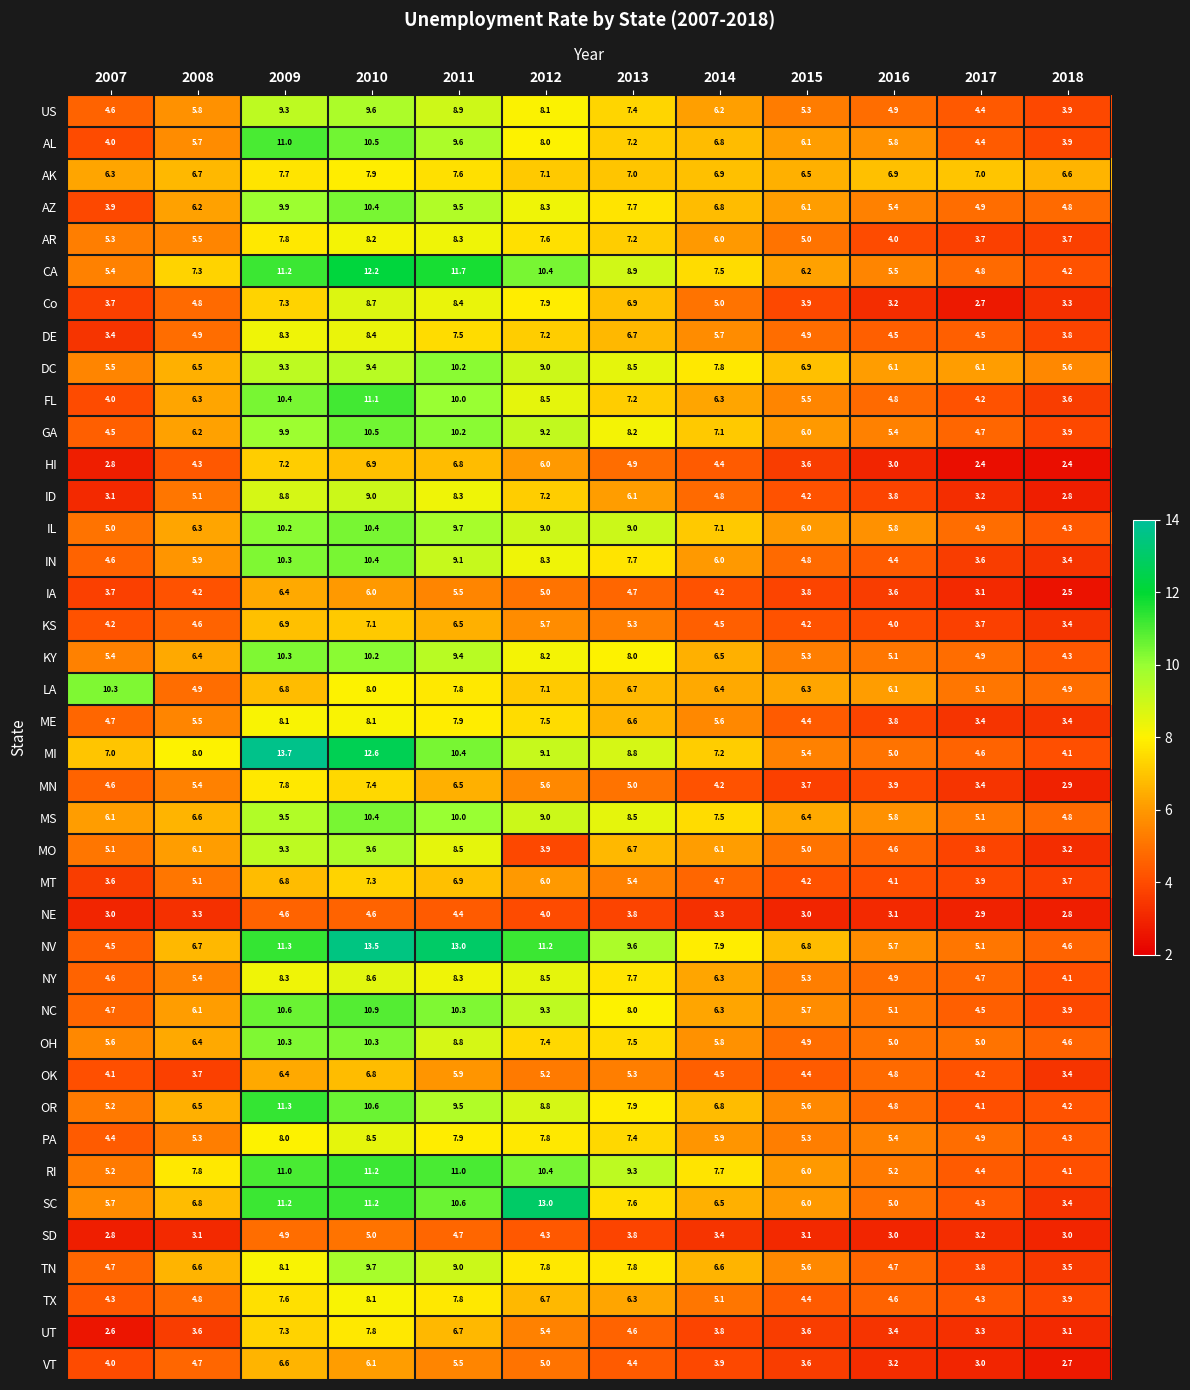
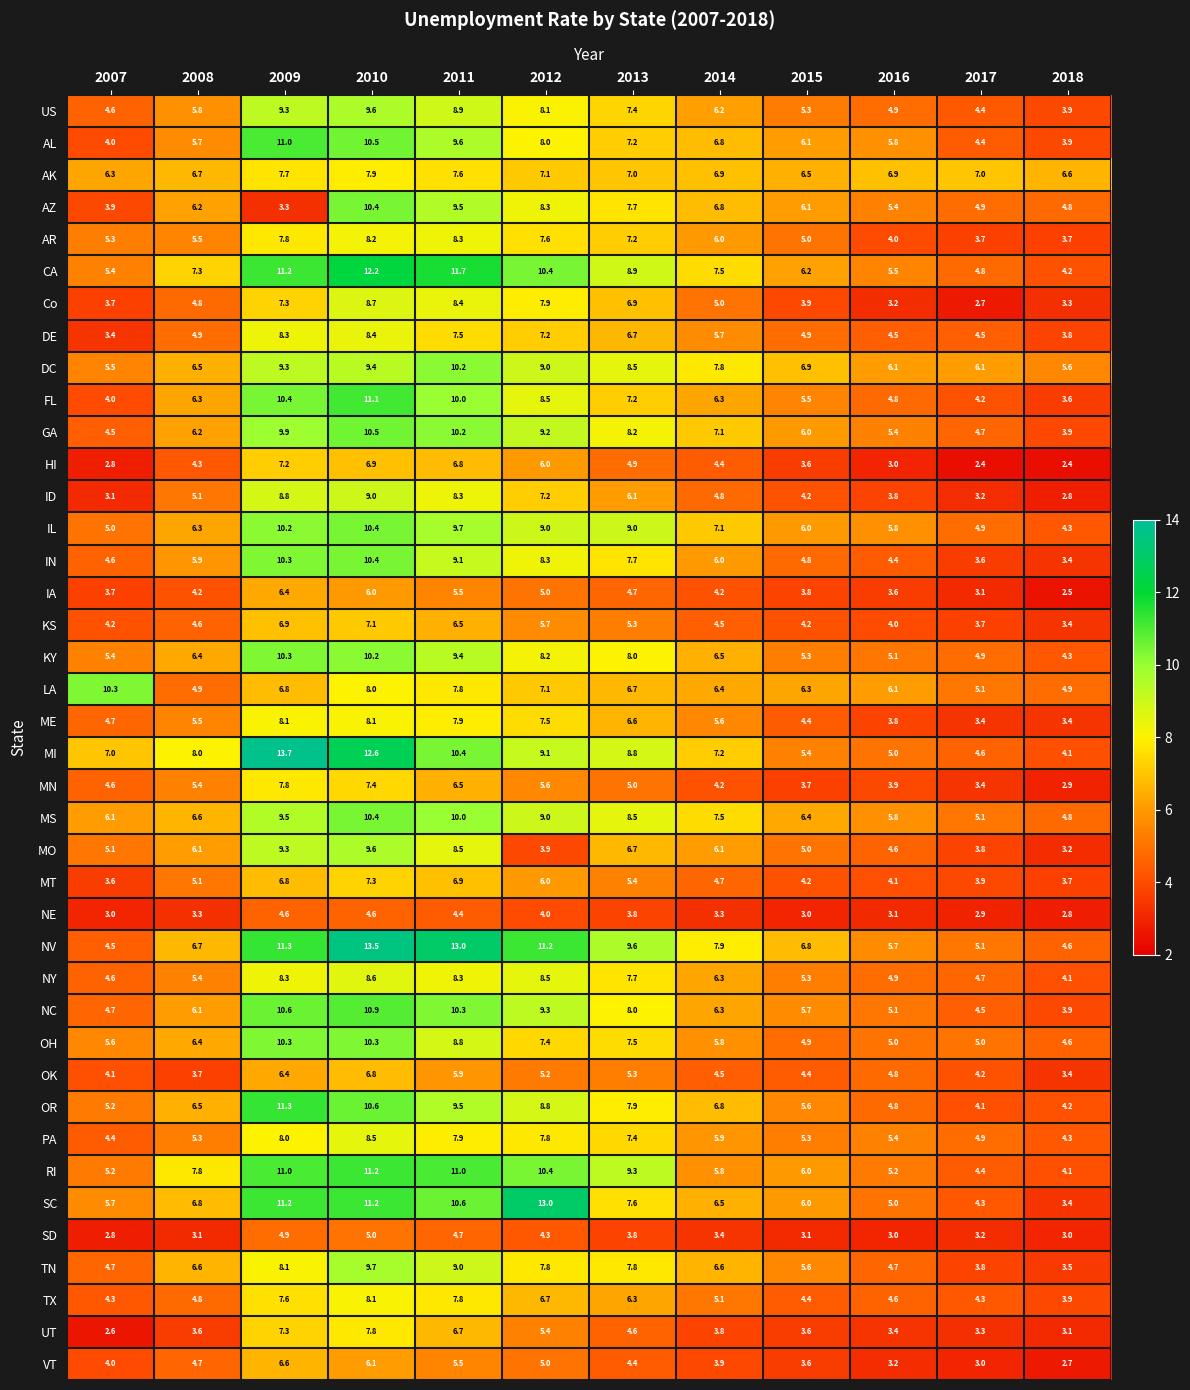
  {
    "AZ": {
      "2007": 3.9,
      "2008": 6.2,
-     "2009": 9.9,
+     "2009": 3.3,
      "2010": 10.4,
      "2011": 9.5,
      "2012": 8.3,
      "2013": 7.7,
      "2014": 6.8,
      "2015": 6.1,
      "2016": 5.4,
      "2017": 4.9,
      "2018": 4.8
    },
    "RI": {
      "2007": 5.2,
      "2008": 7.8,
      "2009": 11.0,
      "2010": 11.2,
      "2011": 11.0,
      "2012": 10.4,
      "2013": 9.3,
-     "2014": 7.7,
+     "2014": 5.8,
      "2015": 6.0,
      "2016": 5.2,
      "2017": 4.4,
      "2018": 4.1
    }
  }
